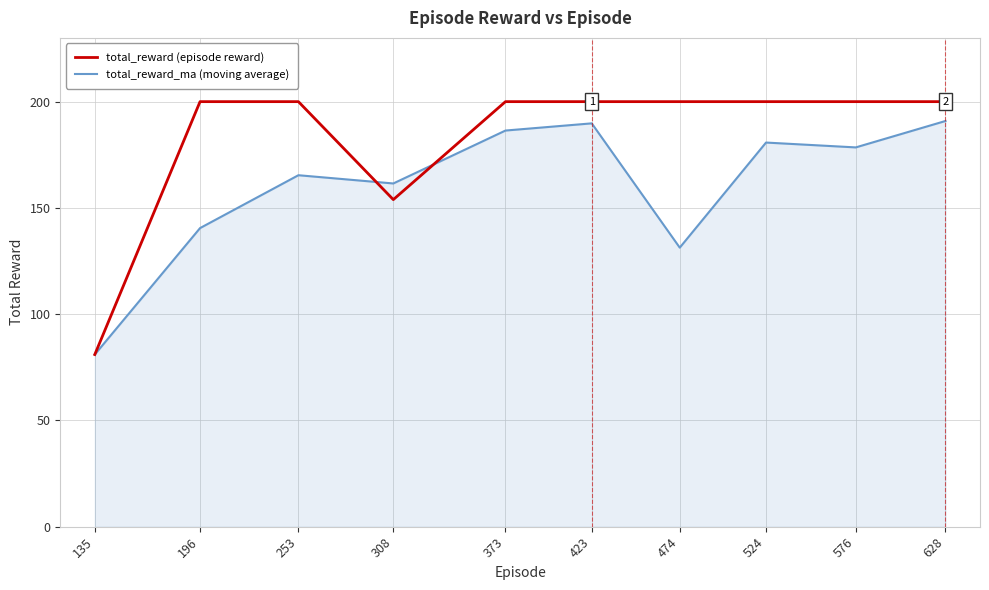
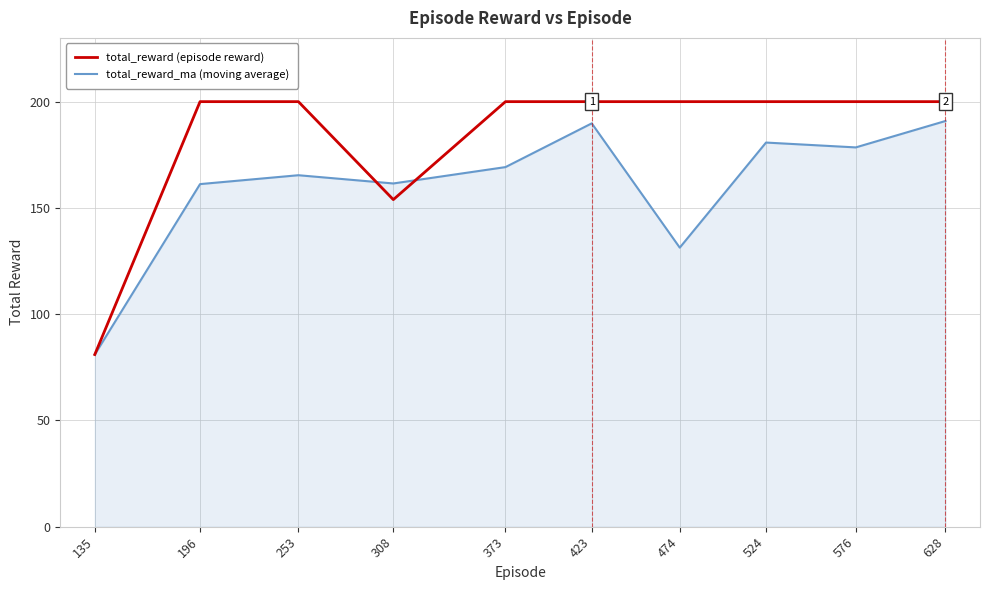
  {
    "total_reward (episode reward)": {
      "196": 200,
      "253": 200,
      "308": 154,
      "373": 200,
      "474": 200,
      "524": 200,
      "576": 200
    },
    "total_reward_ma (moving average)": {
-     "196": 141,
+     "196": 161,
      "253": 165,
      "308": 162,
-     "373": 186,
+     "373": 169,
      "423": 190,
      "474": 131,
      "524": 181,
      "576": 178,
      "628": 191
    }
  }
